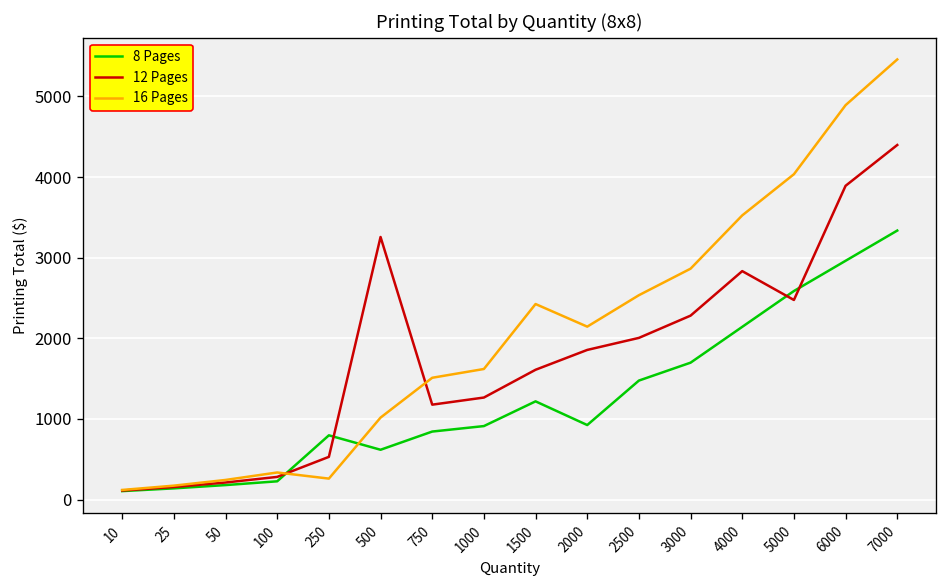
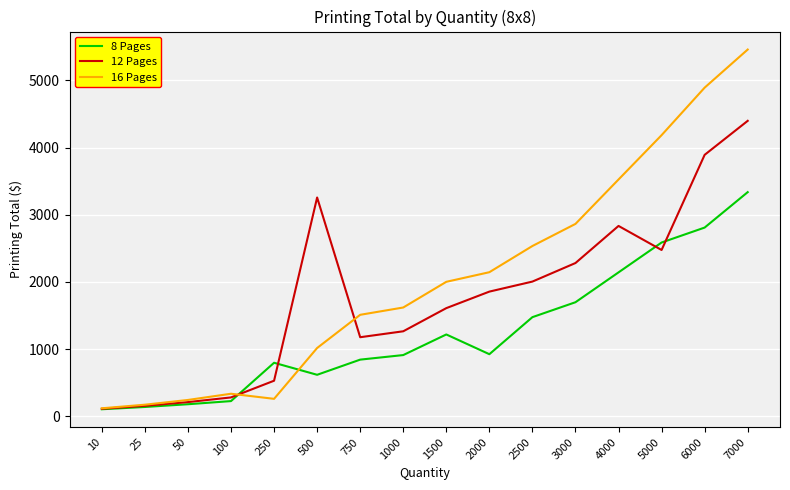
  {
    "8 Pages": {
      "100": 200,
      "250": 800,
      "500": 600,
      "750": 800,
      "1000": 900,
      "1500": 1200,
      "2000": 900,
      "2500": 1500,
      "3000": 1700,
      "4000": 2100,
      "5000": 2600,
-     "6000": 3000,
+     "6000": 2800,
      "7000": 3300
    },
    "12 Pages": {
      "100": 300,
      "250": 500,
      "500": 3300,
      "750": 1200,
      "1000": 1300,
      "1500": 1600,
      "2000": 1900,
      "2500": 2000,
      "3000": 2300,
      "4000": 2800,
      "5000": 2500,
      "6000": 3900,
      "7000": 4400
    },
    "16 Pages": {
      "100": 300,
      "250": 300,
      "500": 1000,
      "750": 1500,
      "1000": 1600,
-     "1500": 2400,
+     "1500": 2000,
      "2000": 2100,
      "2500": 2500,
      "3000": 2900,
      "4000": 3500,
-     "5000": 4000,
+     "5000": 4200,
      "6000": 4900,
      "7000": 5500
    }
  }
